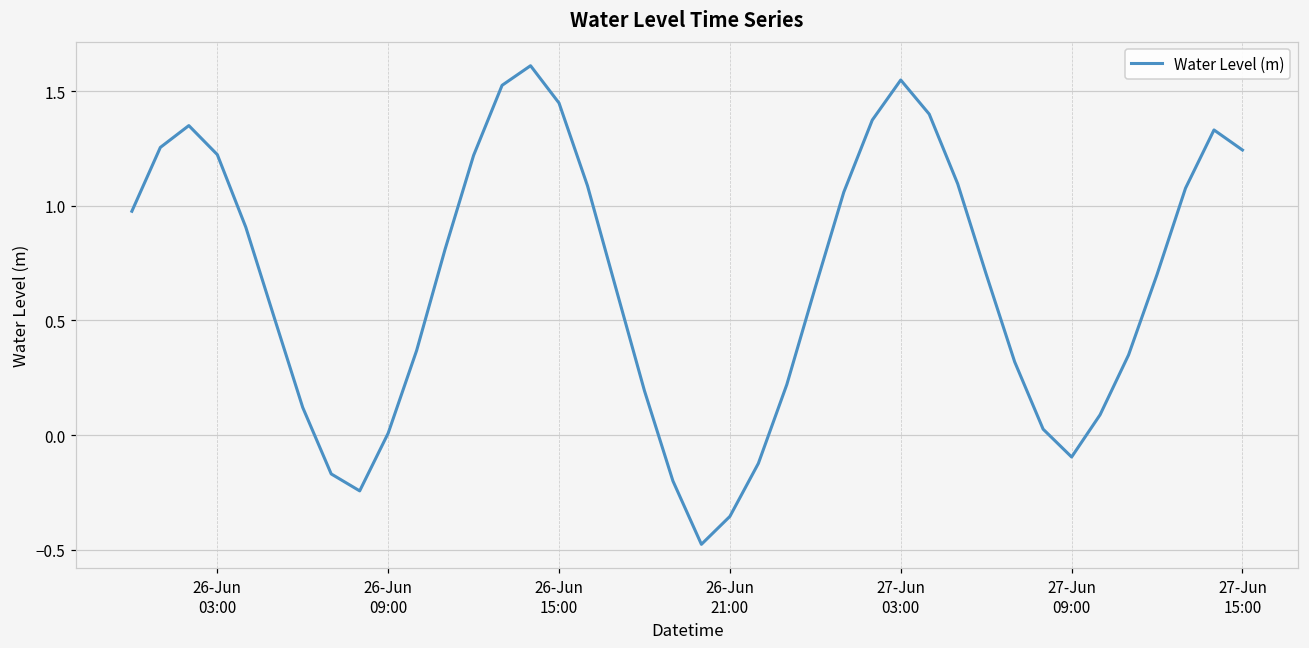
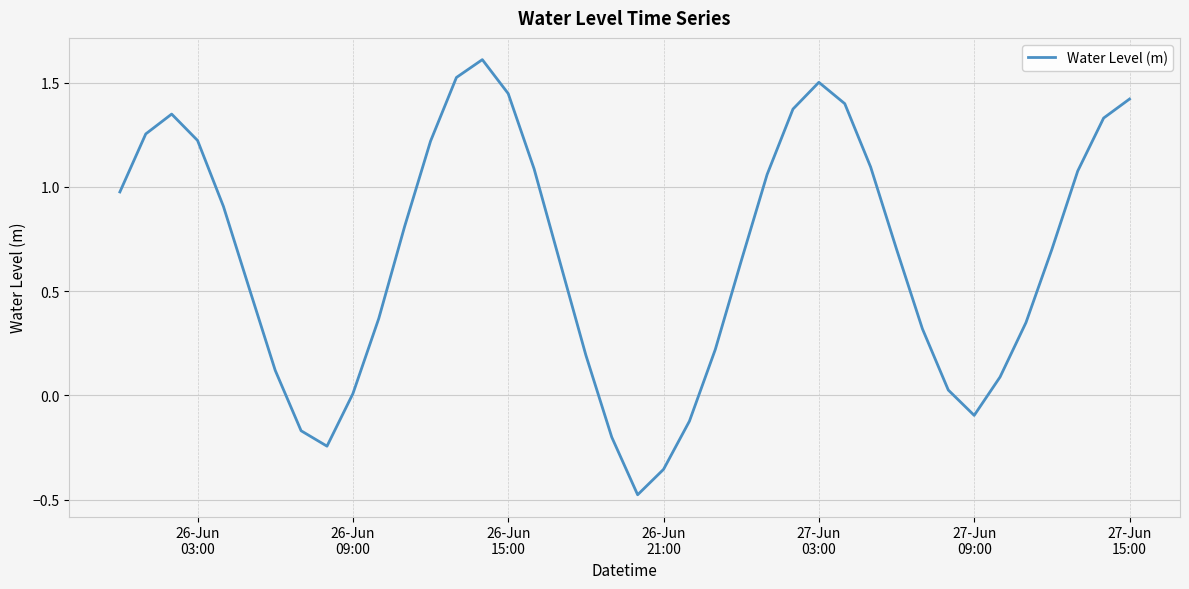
  {
    "26-Jun 03:00": 1.22,
    "26-Jun 09:00": 0.01,
    "26-Jun 15:00": 1.45,
    "26-Jun 21:00": -0.35,
-   "27-Jun 03:00": 1.55,
+   "27-Jun 03:00": 1.50,
    "27-Jun 09:00": -0.10,
-   "27-Jun 15:00": 1.24
+   "27-Jun 15:00": 1.42
  }
